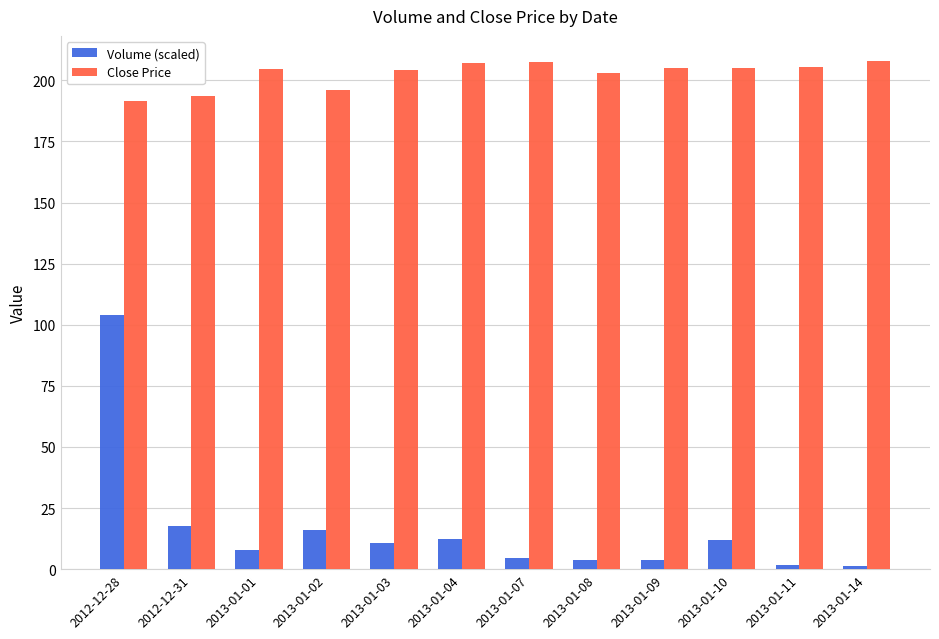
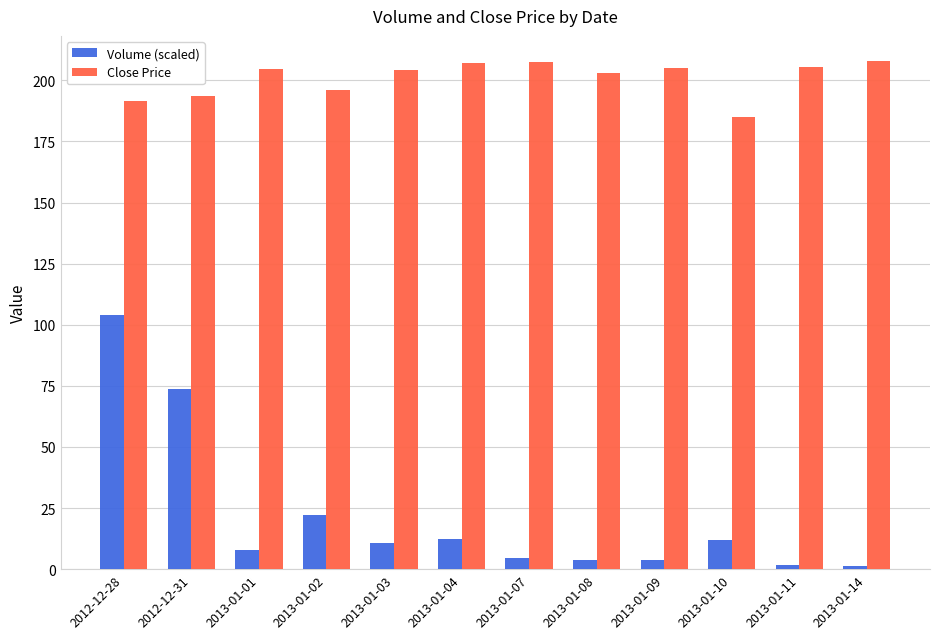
  {
    "Volume (scaled)": {
      "2012-12-28": 104,
-     "2012-12-31": 18,
+     "2012-12-31": 74,
      "2013-01-01": 8,
-     "2013-01-02": 16,
+     "2013-01-02": 22,
      "2013-01-03": 11,
      "2013-01-04": 12,
      "2013-01-07": 4,
      "2013-01-08": 4,
      "2013-01-09": 4,
      "2013-01-10": 12,
      "2013-01-11": 2,
      "2013-01-14": 1
    },
    "Close Price": {
      "2012-12-28": 192,
      "2012-12-31": 194,
      "2013-01-01": 205,
      "2013-01-02": 196,
      "2013-01-03": 204,
      "2013-01-04": 207,
      "2013-01-07": 207,
      "2013-01-08": 203,
      "2013-01-09": 205,
-     "2013-01-10": 205,
+     "2013-01-10": 185,
      "2013-01-11": 205,
      "2013-01-14": 208
    }
  }
